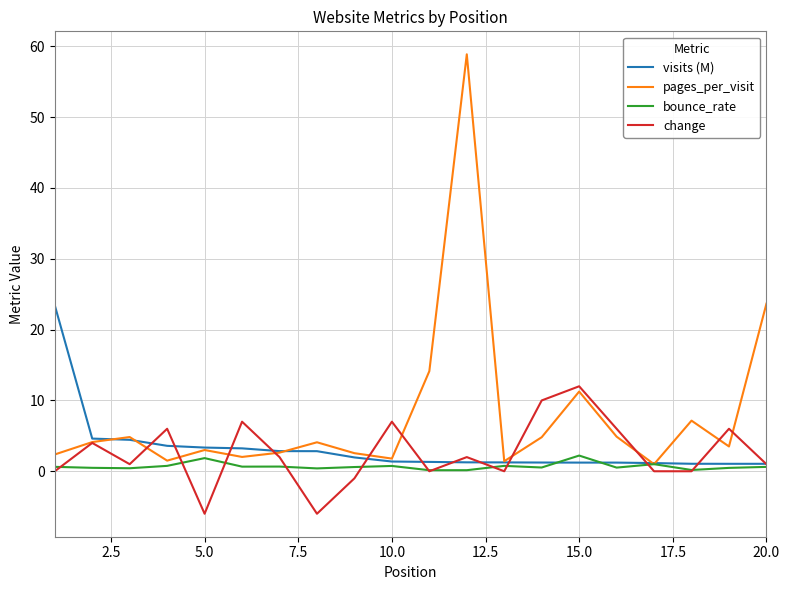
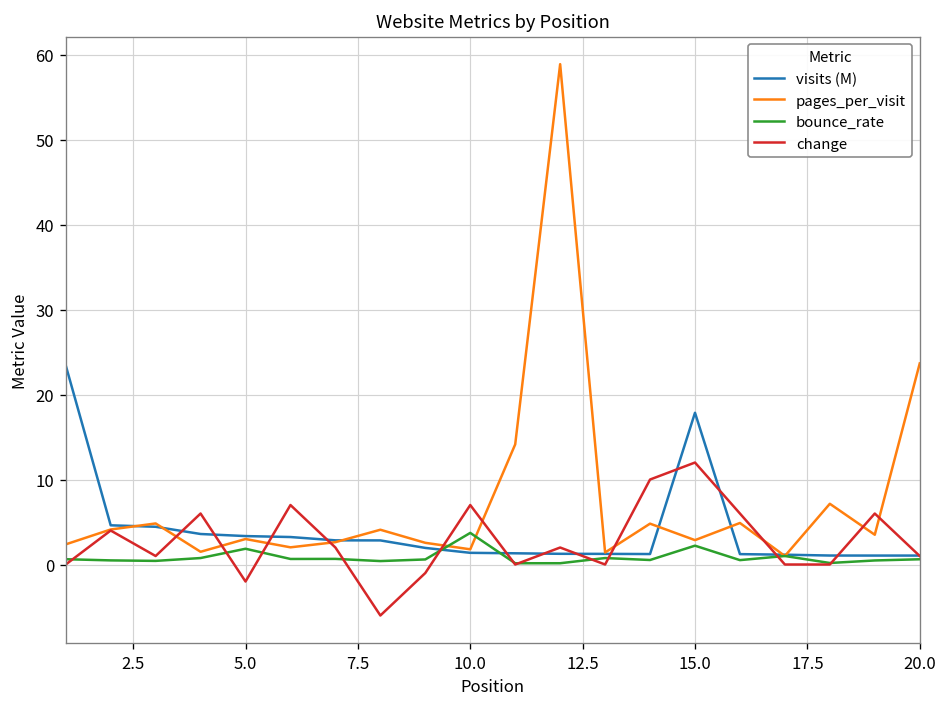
  {
    "visits (M)": {
      "10.0": 1,
-     "15.0": 1
+     "15.0": 18
    },
    "pages_per_visit": {
      "10.0": 2,
-     "15.0": 11,
+     "15.0": 3,
      "20.0": 24
    },
    "bounce_rate": {
      "5.0": 2,
-     "10.0": 1,
+     "10.0": 4,
      "15.0": 2,
      "20.0": 1
    },
    "change": {
-     "5.0": -6,
+     "5.0": -2,
      "10.0": 7,
      "15.0": 12
    }
  }
